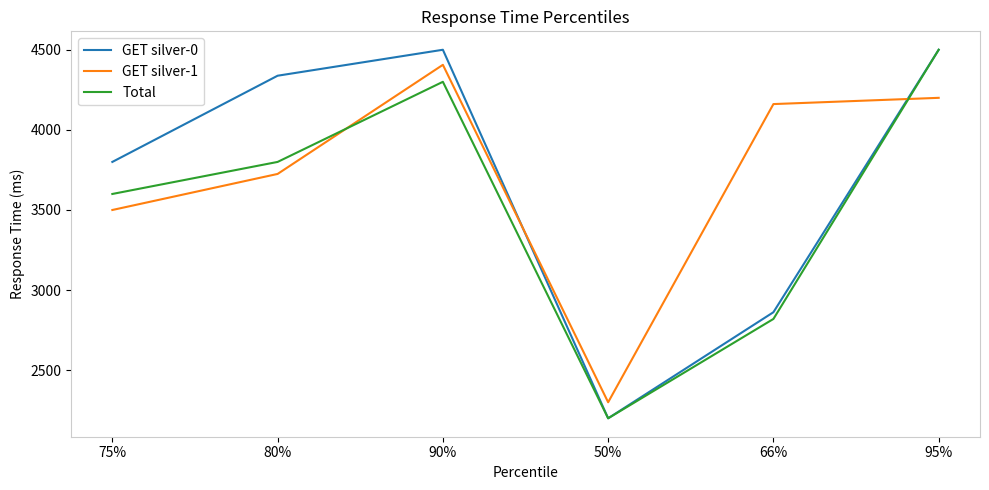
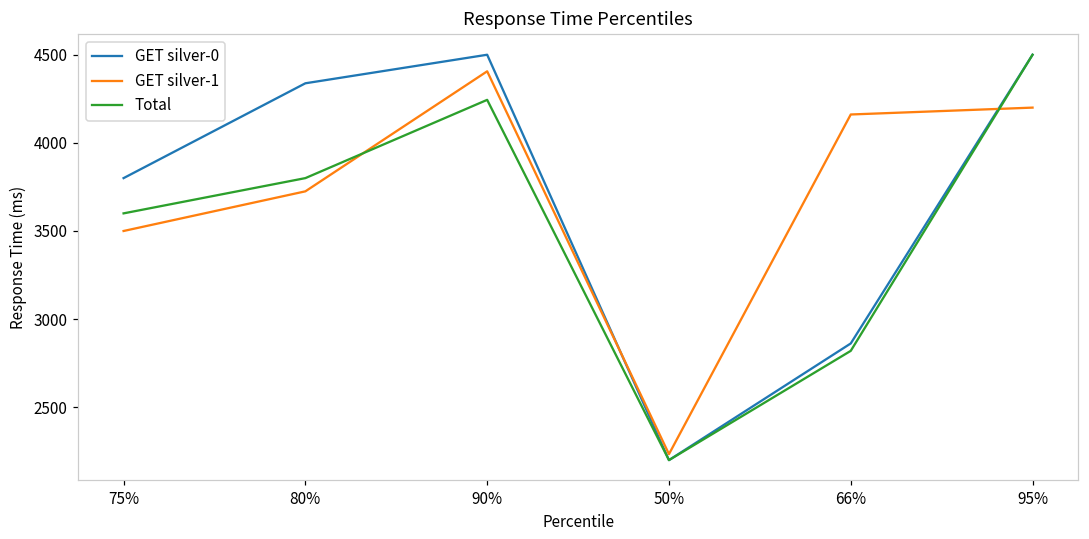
  {
    "GET silver-0": {
      "75%": 3800,
      "80%": 4340,
      "90%": 4500,
      "66%": 2860
    },
    "GET silver-1": {
      "75%": 3500,
      "80%": 3730,
      "90%": 4410,
-     "50%": 2300,
+     "50%": 2230,
      "66%": 4160,
      "95%": 4200
    },
    "Total": {
      "75%": 3600,
      "80%": 3800,
-     "90%": 4300,
+     "90%": 4240,
      "66%": 2820
    }
  }
